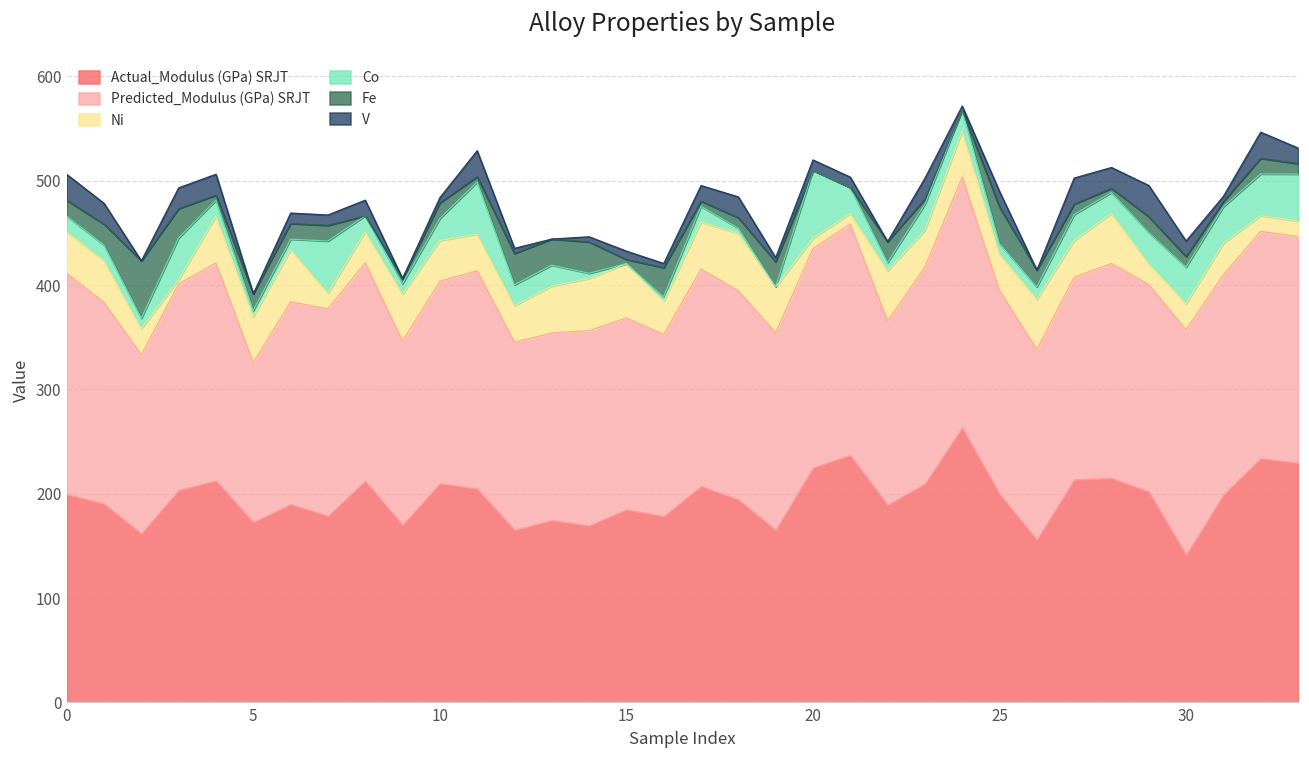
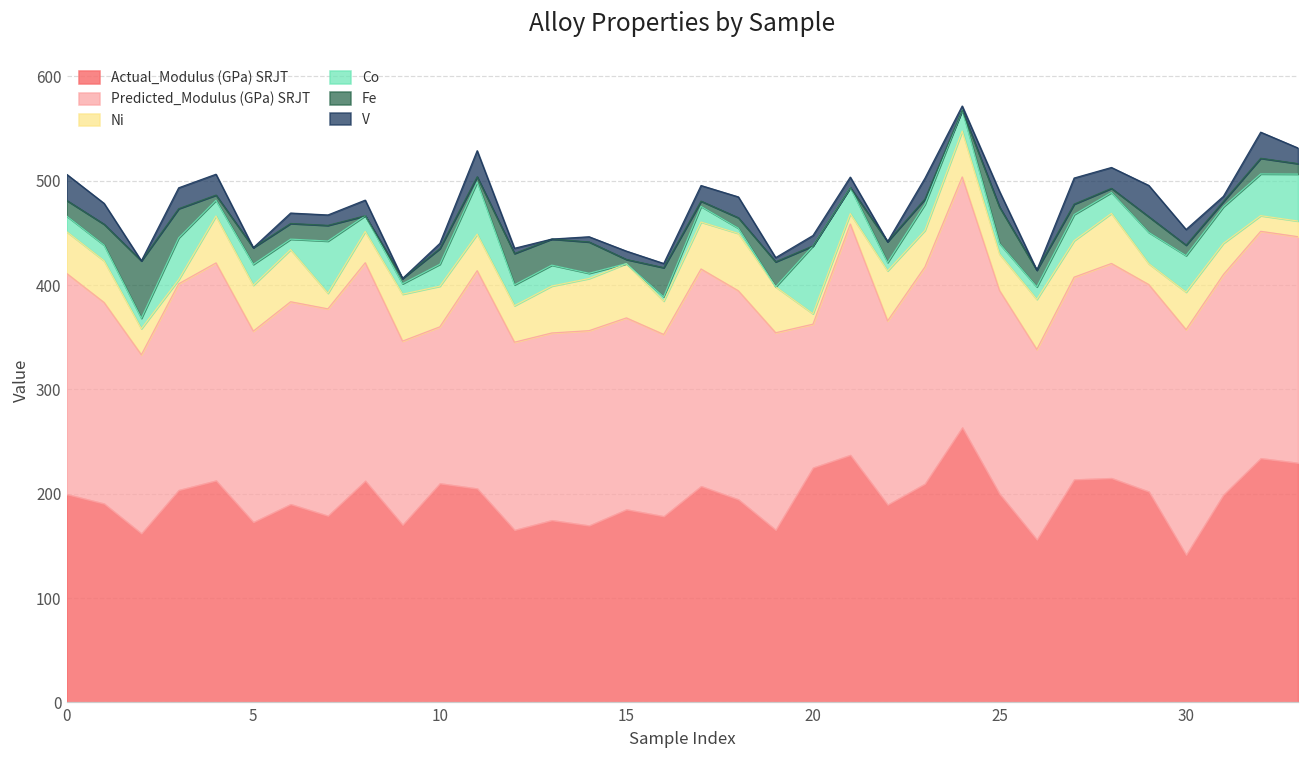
  {
    "Actual_Modulus (GPa) SRJT": {
      "0": 200,
      "5": 170,
      "10": 210,
      "15": 180,
      "20": 230,
      "25": 200,
      "30": 140
    },
    "Predicted_Modulus (GPa) SRJT": {
      "0": 210,
-     "5": 150,
-     "10": 190,
+     "5": 180,
+     "10": 150,
      "15": 180,
-     "20": 210,
+     "20": 140,
      "25": 190,
      "30": 220
    },
    "Ni": {
      "0": 40,
      "5": 40,
      "10": 40,
      "20": 10,
      "25": 40,
-     "30": 30
+     "30": 40
    },
    "Co": {
      "0": 20,
-     "5": 10,
+     "5": 20,
      "10": 20,
      "25": 10,
      "30": 40
    }
  }
